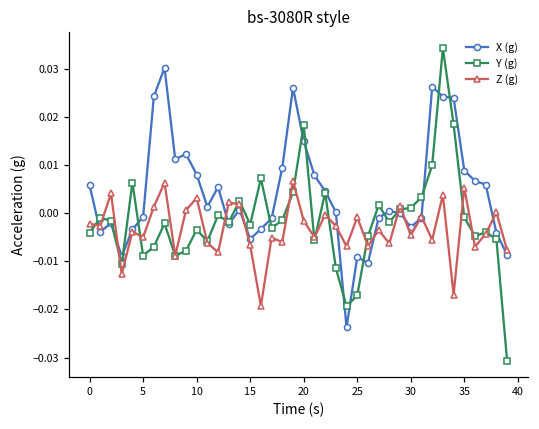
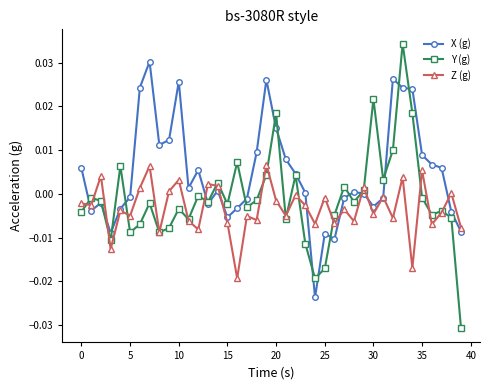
  {
    "X (g)": {
      "0": 0.006,
      "5": -0.001,
-     "10": 0.008,
+     "10": 0.026,
      "15": -0.005,
      "20": 0.015,
      "25": -0.009,
      "30": -0.003,
      "35": 0.009
    },
    "Y (g)": {
      "0": -0.004,
      "5": -0.009,
      "10": -0.003,
      "15": -0.002,
      "20": 0.018,
      "25": -0.017,
-     "30": 0.001,
+     "30": 0.022,
      "35": -0.001
    },
    "Z (g)": {
      "0": -0.002,
      "5": -0.005,
      "10": 0.003,
      "15": -0.007,
      "20": -0.002,
      "25": -0.001,
      "30": -0.005,
      "35": 0.005
    }
  }
